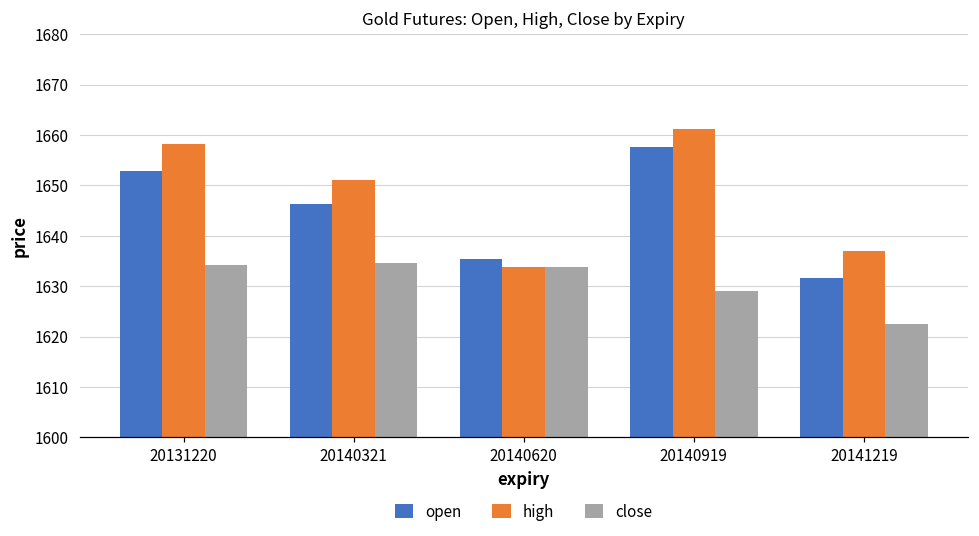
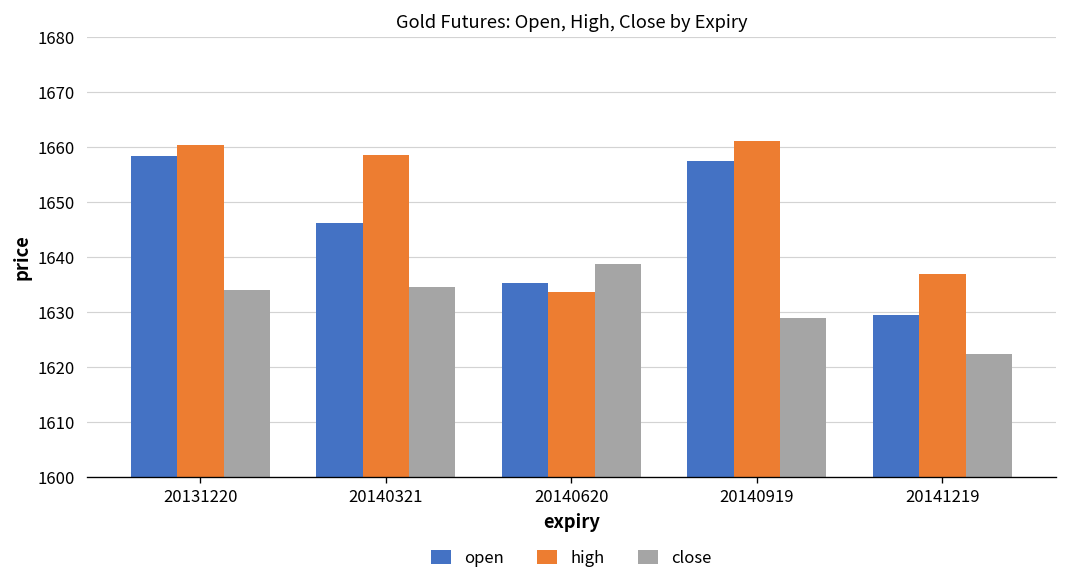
  {
    "open": {
-     "20131220": 1653,
+     "20131220": 1658,
      "20140321": 1646,
      "20140620": 1635,
      "20140919": 1658,
-     "20141219": 1632
+     "20141219": 1630
    },
    "high": {
-     "20131220": 1658,
-     "20140321": 1651,
+     "20131220": 1660,
+     "20140321": 1659,
      "20140620": 1634,
      "20140919": 1661,
      "20141219": 1637
    },
    "close": {
      "20131220": 1634,
      "20140321": 1635,
-     "20140620": 1634,
+     "20140620": 1639,
      "20140919": 1629,
      "20141219": 1623
    }
  }
